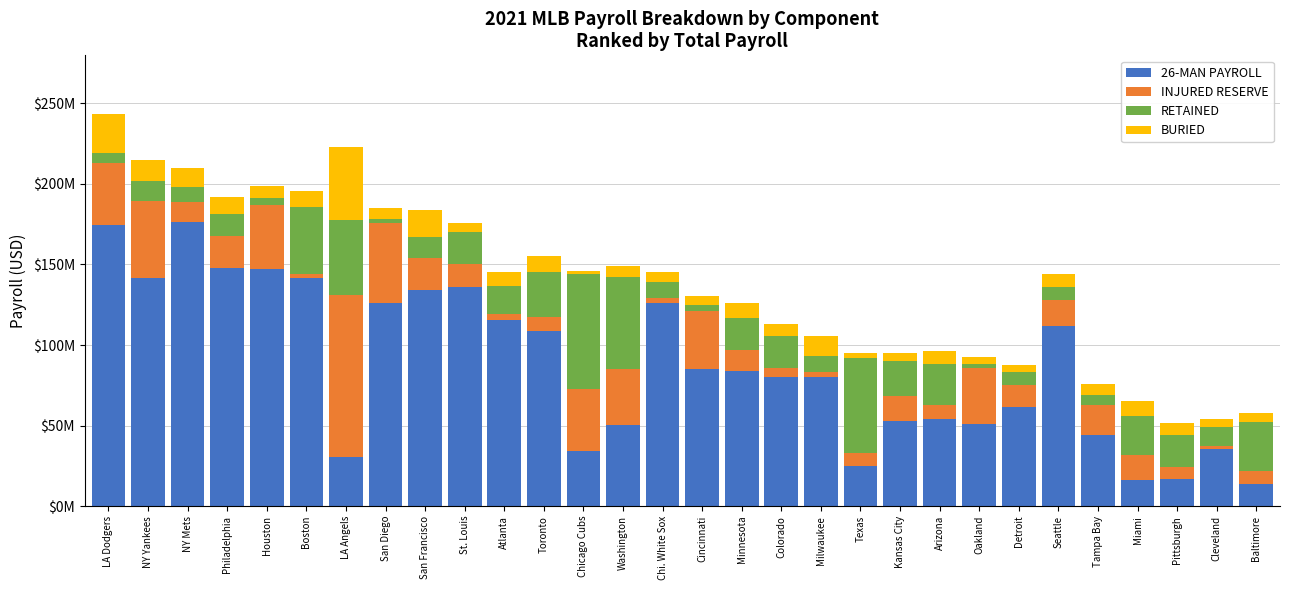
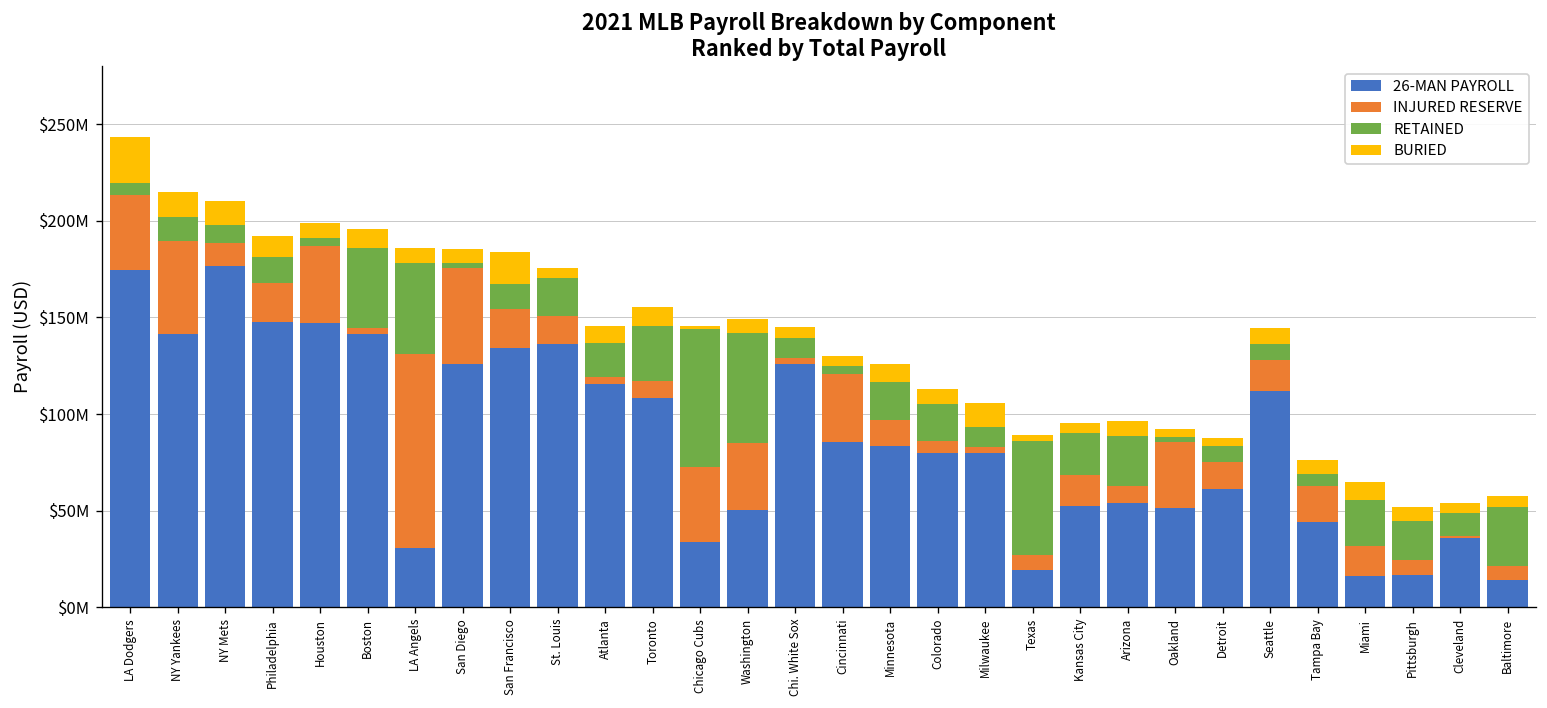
  {
    "26-MAN PAYROLL": {
      "LA Dodgers": "$175000000",
      "NY Yankees": "$142000000",
      "NY Mets": "$177000000",
      "Philadelphia": "$148000000",
      "Houston": "$147000000",
      "Boston": "$141000000",
      "LA Angels": "$30000000",
      "San Diego": "$126000000",
      "San Francisco": "$134000000",
      "St. Louis": "$136000000",
      "Atlanta": "$116000000",
      "Toronto": "$108000000",
      "Chicago Cubs": "$34000000",
      "Washington": "$50000000",
      "Chi. White Sox": "$126000000",
      "Cincinnati": "$85000000",
      "Minnesota": "$84000000",
      "Colorado": "$80000000",
      "Milwaukee": "$80000000",
-     "Texas": "$25000000",
+     "Texas": "$19000000",
      "Kansas City": "$53000000",
      "Arizona": "$54000000",
      "Oakland": "$51000000",
      "Detroit": "$61000000",
      "Seattle": "$112000000",
      "Tampa Bay": "$44000000",
      "Miami": "$16000000",
      "Pittsburgh": "$17000000",
      "Cleveland": "$36000000",
      "Baltimore": "$14000000"
    },
    "INJURED RESERVE": {
      "LA Dodgers": "$39000000",
      "NY Yankees": "$48000000",
      "NY Mets": "$12000000",
      "Philadelphia": "$20000000",
      "Houston": "$40000000",
      "Boston": "$3000000",
      "LA Angels": "$101000000",
      "San Diego": "$50000000",
      "San Francisco": "$20000000",
      "St. Louis": "$15000000",
      "Atlanta": "$3000000",
      "Toronto": "$9000000",
      "Chicago Cubs": "$39000000",
      "Washington": "$35000000",
      "Chi. White Sox": "$3000000",
      "Cincinnati": "$36000000",
      "Minnesota": "$13000000",
      "Colorado": "$6000000",
      "Milwaukee": "$3000000",
      "Texas": "$8000000",
      "Kansas City": "$16000000",
      "Arizona": "$9000000",
      "Oakland": "$34000000",
      "Detroit": "$14000000",
      "Seattle": "$16000000",
      "Tampa Bay": "$18000000",
      "Miami": "$15000000",
      "Pittsburgh": "$8000000",
      "Baltimore": "$8000000"
    },
    "RETAINED": {
      "LA Dodgers": "$6000000",
      "NY Yankees": "$12000000",
      "NY Mets": "$10000000",
      "Philadelphia": "$14000000",
      "Houston": "$4000000",
      "Boston": "$41000000",
      "LA Angels": "$47000000",
      "San Diego": "$3000000",
      "San Francisco": "$13000000",
      "St. Louis": "$20000000",
      "Atlanta": "$18000000",
      "Toronto": "$28000000",
      "Chicago Cubs": "$71000000",
      "Washington": "$57000000",
      "Chi. White Sox": "$10000000",
      "Cincinnati": "$4000000",
      "Minnesota": "$20000000",
      "Colorado": "$20000000",
      "Milwaukee": "$10000000",
      "Texas": "$59000000",
      "Kansas City": "$22000000",
      "Arizona": "$26000000",
      "Oakland": "$3000000",
      "Detroit": "$8000000",
      "Seattle": "$8000000",
      "Tampa Bay": "$6000000",
      "Miami": "$24000000",
      "Pittsburgh": "$20000000",
      "Cleveland": "$12000000",
      "Baltimore": "$30000000"
    },
    "BURIED": {
      "LA Dodgers": "$24000000",
      "NY Yankees": "$13000000",
      "NY Mets": "$12000000",
      "Philadelphia": "$11000000",
      "Houston": "$8000000",
      "Boston": "$10000000",
-     "LA Angels": "$45000000",
+     "LA Angels": "$8000000",
      "San Diego": "$7000000",
      "San Francisco": "$17000000",
      "St. Louis": "$5000000",
      "Atlanta": "$9000000",
      "Toronto": "$10000000",
      "Chicago Cubs": "$2000000",
      "Washington": "$7000000",
      "Chi. White Sox": "$6000000",
      "Cincinnati": "$5000000",
      "Minnesota": "$9000000",
      "Colorado": "$7000000",
      "Milwaukee": "$12000000",
      "Texas": "$3000000",
      "Kansas City": "$5000000",
      "Arizona": "$8000000",
      "Oakland": "$4000000",
      "Detroit": "$4000000",
      "Seattle": "$8000000",
      "Tampa Bay": "$7000000",
      "Miami": "$9000000",
      "Pittsburgh": "$7000000",
      "Cleveland": "$5000000",
      "Baltimore": "$6000000"
    }
  }
